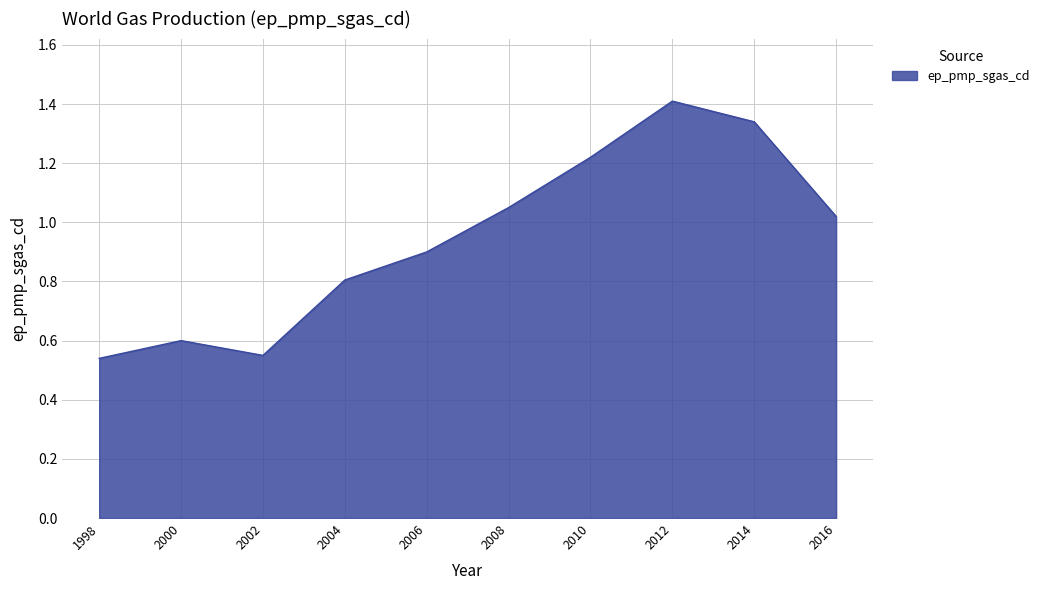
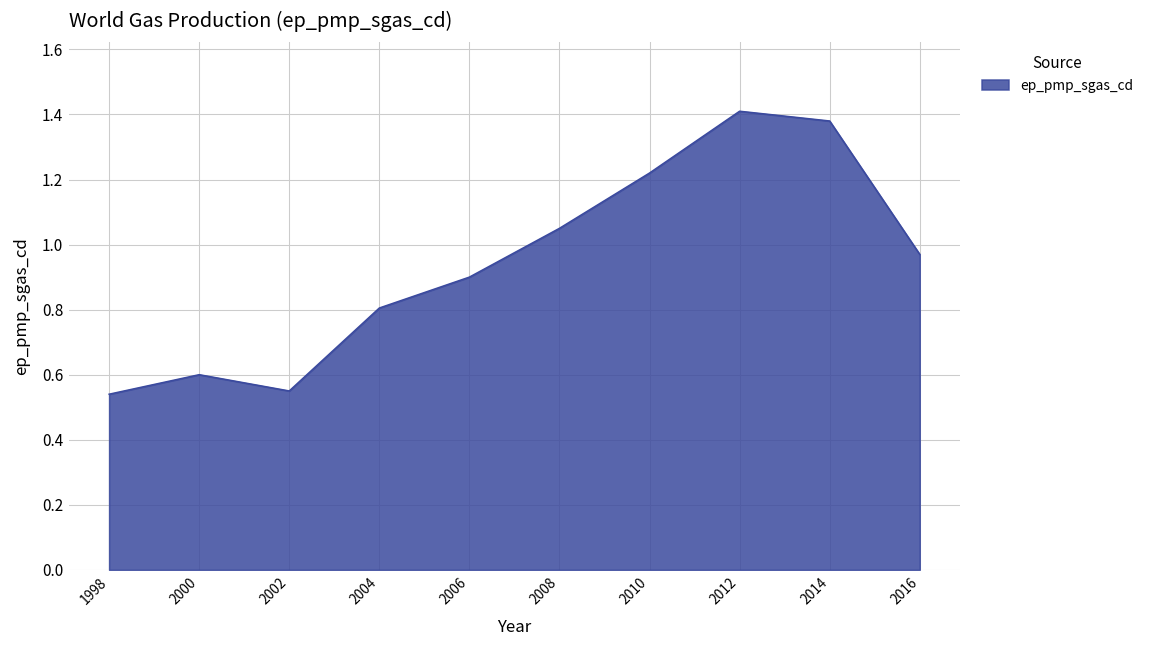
  {
    "1998": 0.54,
    "2000": 0.60,
    "2002": 0.55,
    "2004": 0.81,
    "2006": 0.90,
    "2008": 1.05,
    "2010": 1.22,
    "2012": 1.41,
-   "2014": 1.34,
-   "2016": 1.02
+   "2014": 1.38,
+   "2016": 0.97
  }
